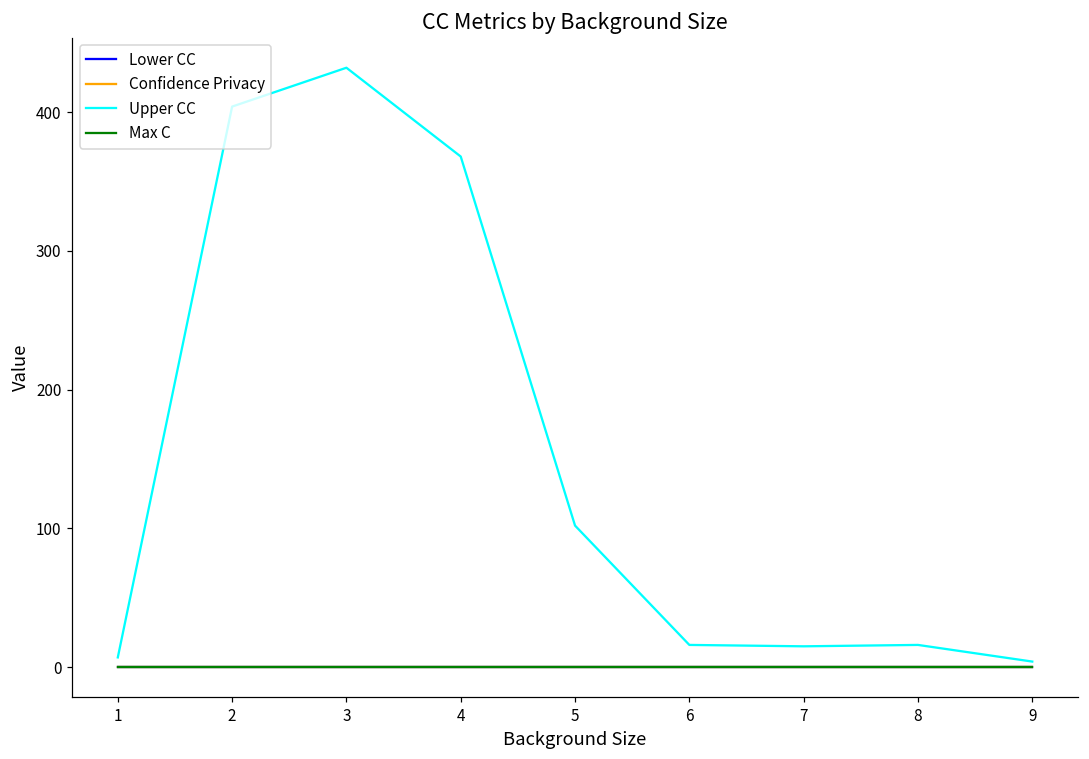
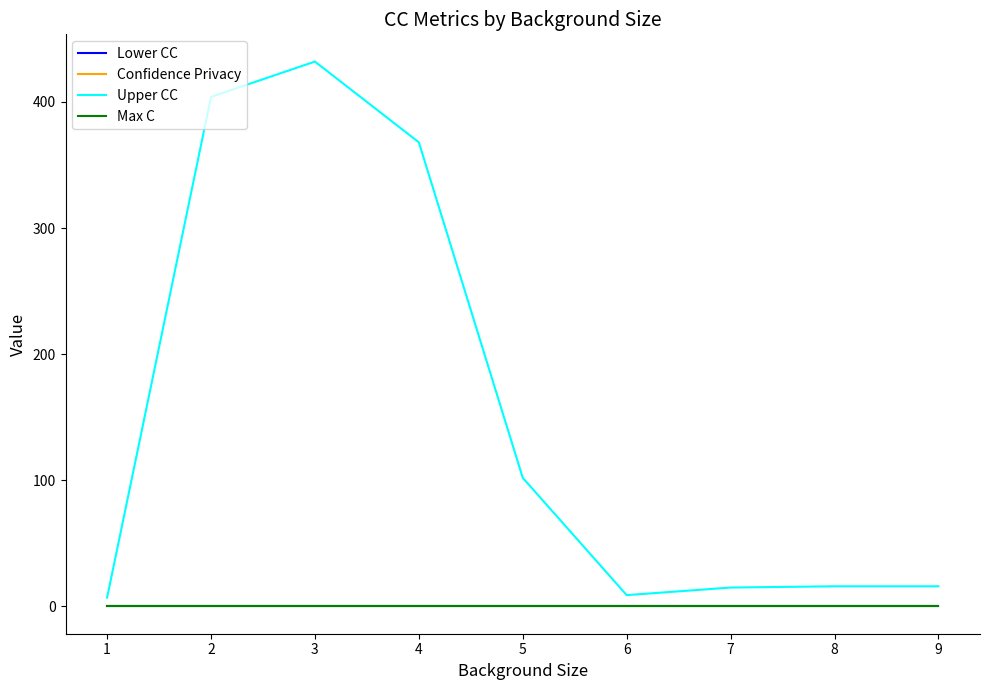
  {
    "Max C": {
      "1": 0,
      "2": 0,
      "3": 0,
      "4": 0,
      "5": 0,
      "6": 0,
      "7": 0,
      "8": 0,
      "9": 0
    },
    "Upper CC": {
      "1": 7,
      "3": 432,
      "4": 368,
      "5": 102,
-     "6": 16,
+     "6": 9,
      "7": 15,
      "8": 16,
-     "9": 4
+     "9": 16
    }
  }
